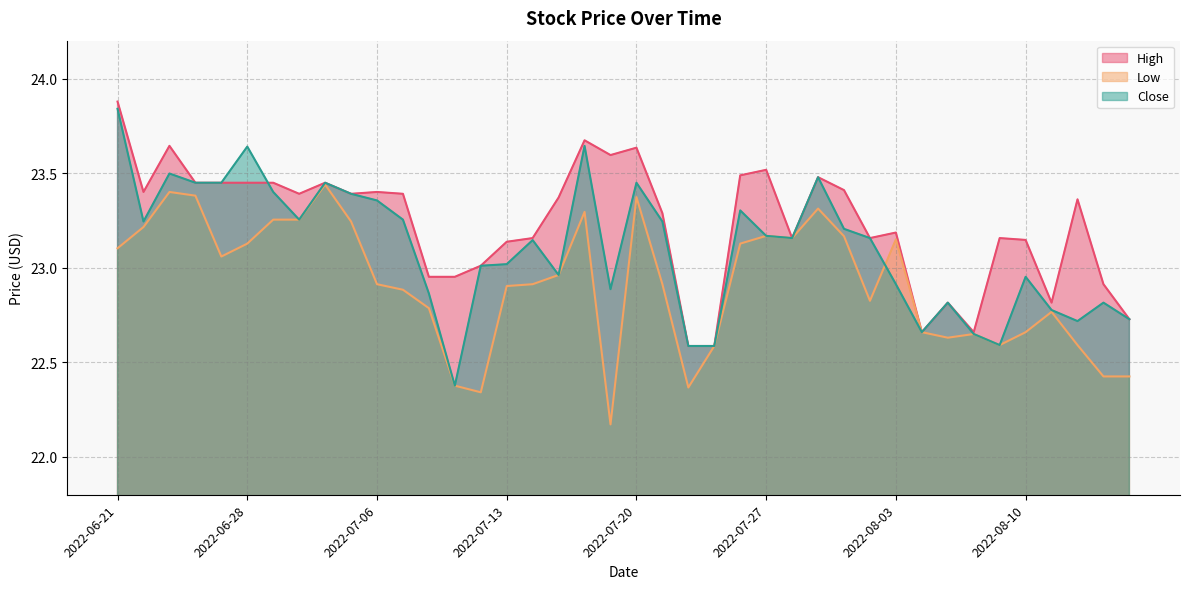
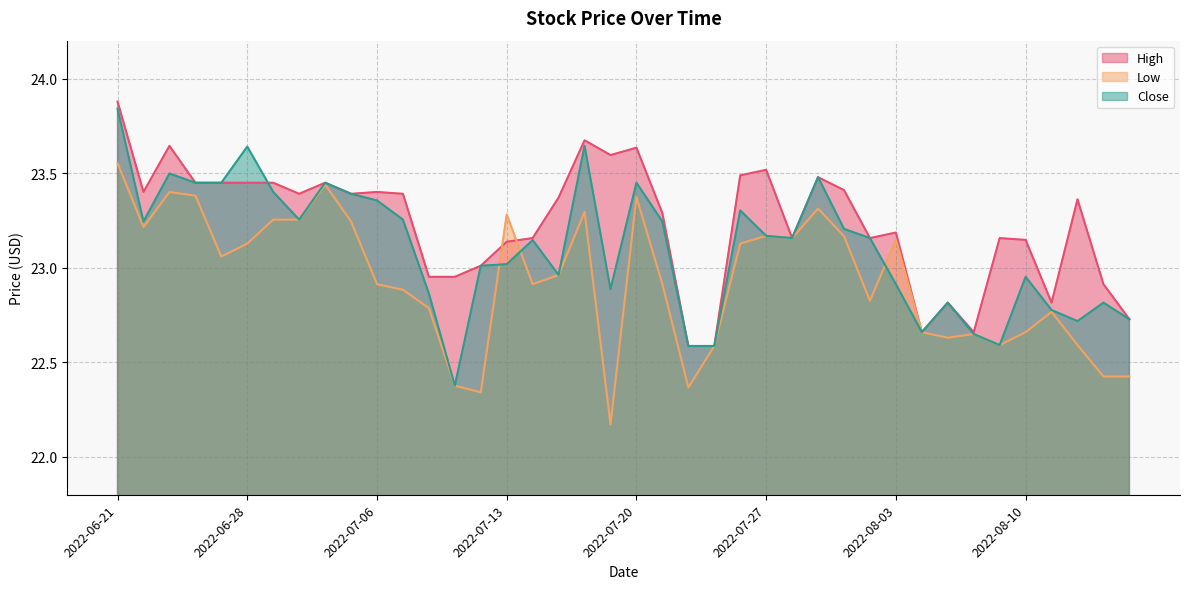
  {
    "High": {
      "2022-06-21": 23.88,
      "2022-06-28": 23.45,
      "2022-07-06": 23.40,
      "2022-07-13": 23.14,
      "2022-07-20": 23.63,
      "2022-07-27": 23.52,
      "2022-08-03": 23.19,
      "2022-08-10": 23.15
    },
    "Low": {
-     "2022-06-21": 23.10,
+     "2022-06-21": 23.55,
      "2022-06-28": 23.13,
      "2022-07-06": 22.91,
-     "2022-07-13": 22.90,
+     "2022-07-13": 23.28,
      "2022-07-20": 23.37,
      "2022-08-03": 23.15,
      "2022-08-10": 22.66
    },
    "Close": {
      "2022-06-21": 23.84,
      "2022-06-28": 23.64,
      "2022-07-06": 23.36,
      "2022-07-13": 23.02,
      "2022-07-20": 23.45,
      "2022-08-03": 22.91,
      "2022-08-10": 22.95
    }
  }
